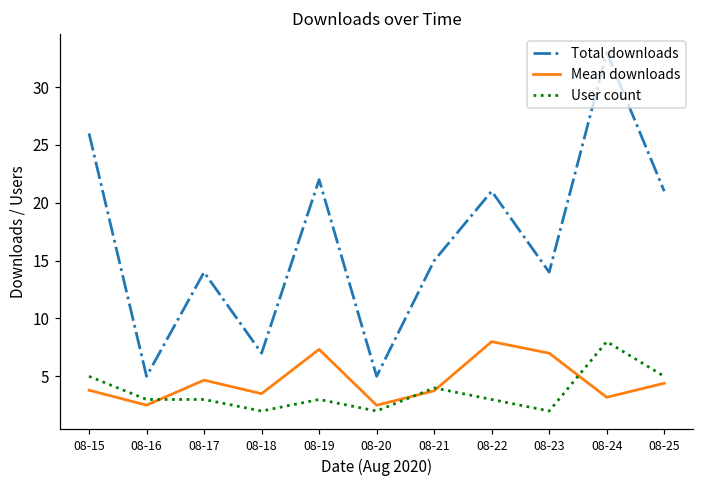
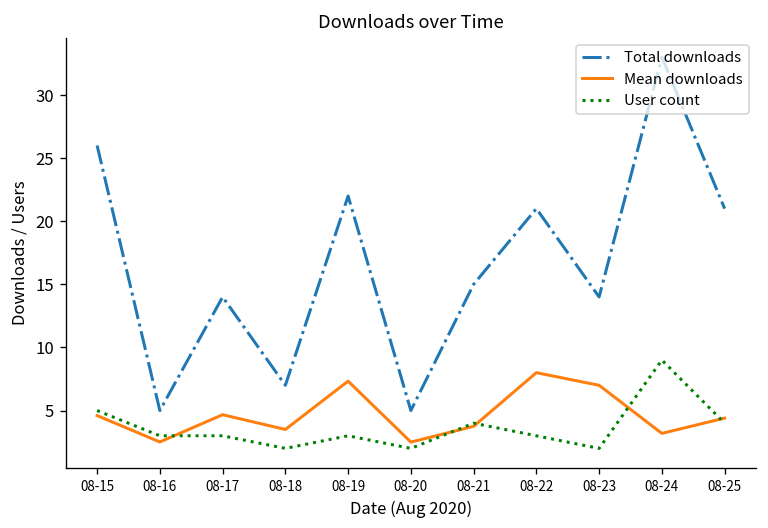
  {
    "Total downloads": {
      "08-15": 26.0,
      "08-16": 5.0,
      "08-17": 14.0,
      "08-18": 7.0,
      "08-19": 22.0,
      "08-20": 5.0,
      "08-21": 15.0,
      "08-22": 21.0,
      "08-23": 14.0,
      "08-25": 21.0
    },
    "Mean downloads": {
-     "08-15": 3.8,
+     "08-15": 4.6,
      "08-16": 2.5,
      "08-17": 4.7,
      "08-18": 3.5,
      "08-19": 7.3,
      "08-20": 2.5,
      "08-21": 3.8,
      "08-22": 8.0,
      "08-23": 7.0,
      "08-24": 3.2,
      "08-25": 4.4
    },
    "User count": {
      "08-15": 5,
      "08-16": 3,
      "08-17": 3,
      "08-18": 2,
      "08-19": 3,
      "08-20": 2,
      "08-21": 4,
      "08-22": 3,
      "08-23": 2,
-     "08-24": 8,
-     "08-25": 5
+     "08-24": 9,
+     "08-25": 4
    }
  }
